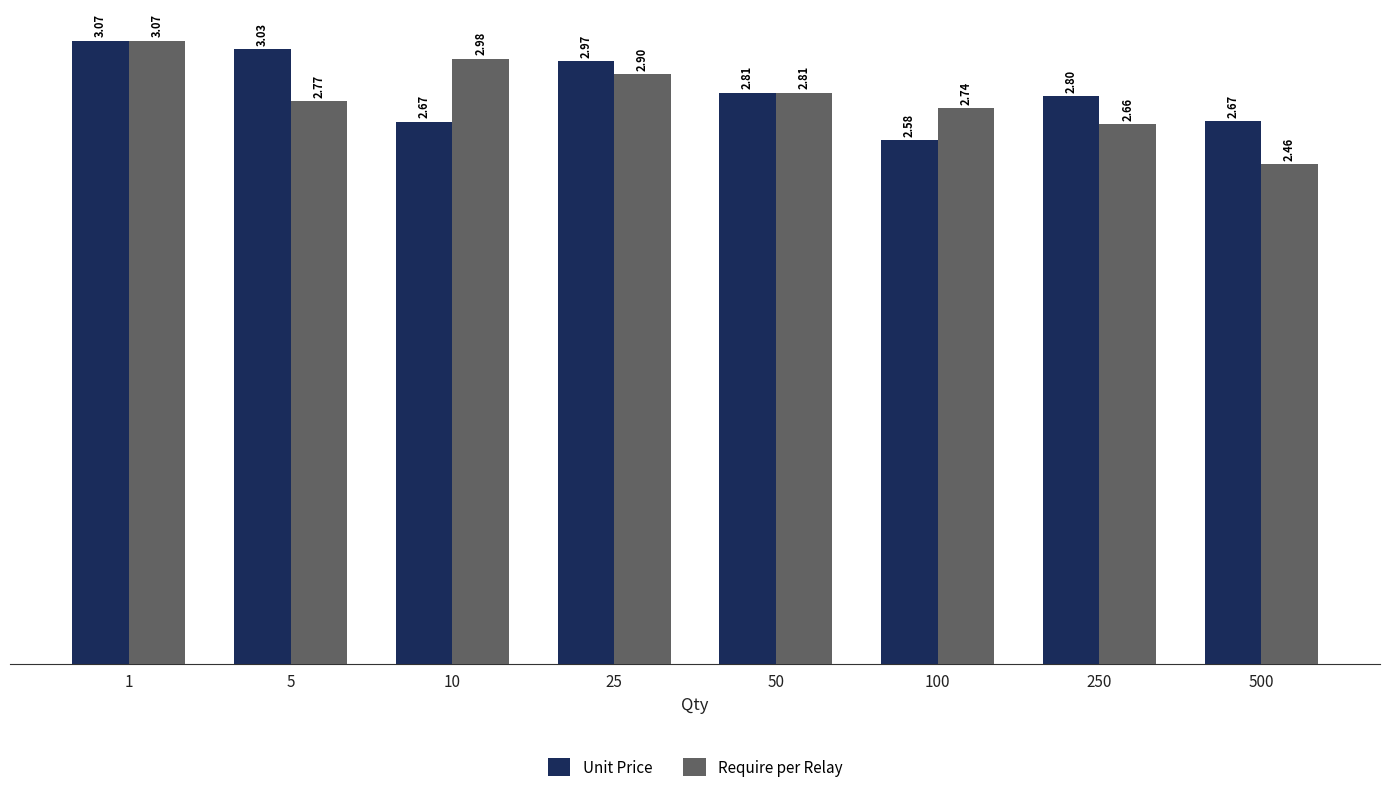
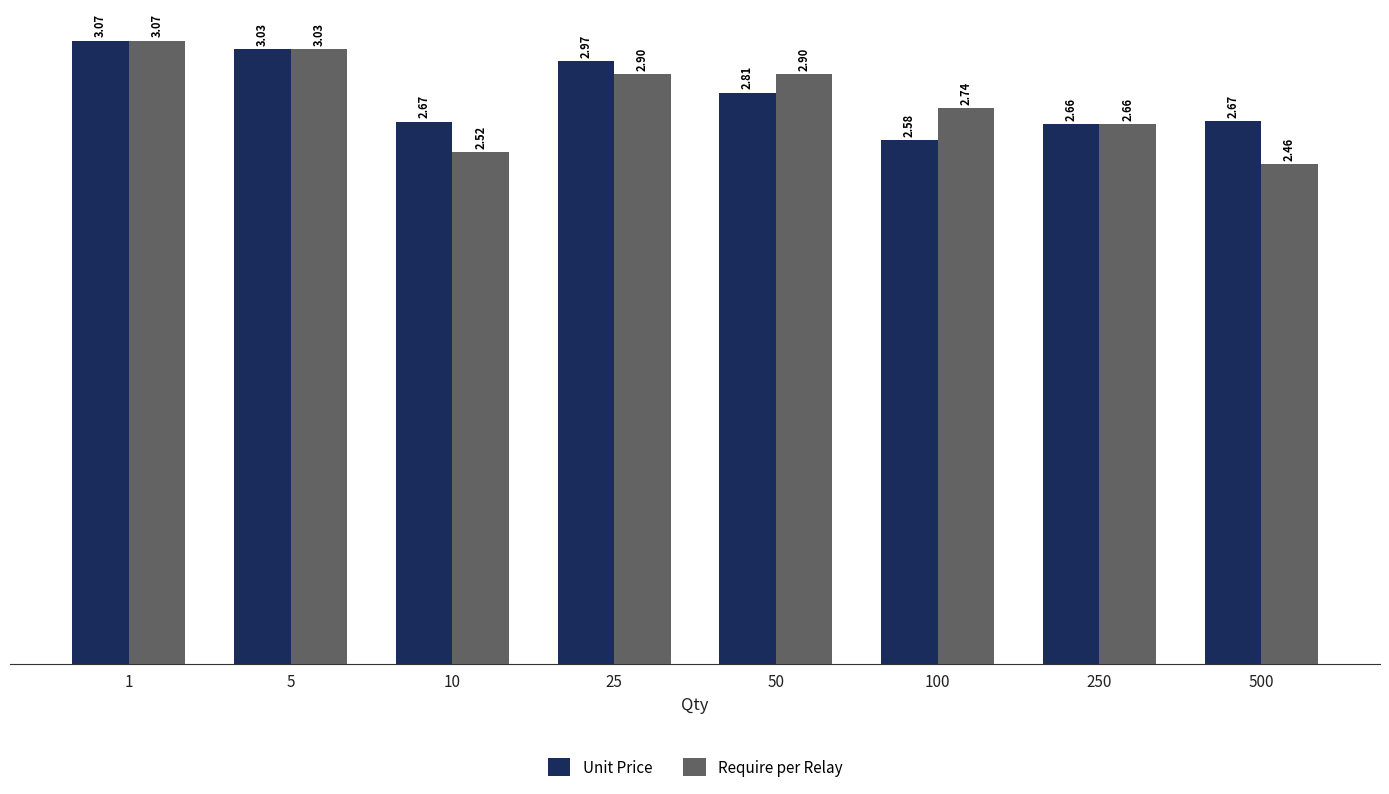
  {
    "Unit Price": {
      "1": 3.07,
      "5": 3.03,
      "10": 2.67,
      "25": 2.97,
      "50": 2.81,
      "100": 2.58,
-     "250": 2.80,
+     "250": 2.66,
      "500": 2.67
    },
    "Require per Relay": {
      "1": 3.07,
-     "5": 2.77,
-     "10": 2.98,
+     "5": 3.03,
+     "10": 2.52,
      "25": 2.90,
-     "50": 2.81,
+     "50": 2.90,
      "100": 2.74,
      "250": 2.66,
      "500": 2.46
    }
  }
